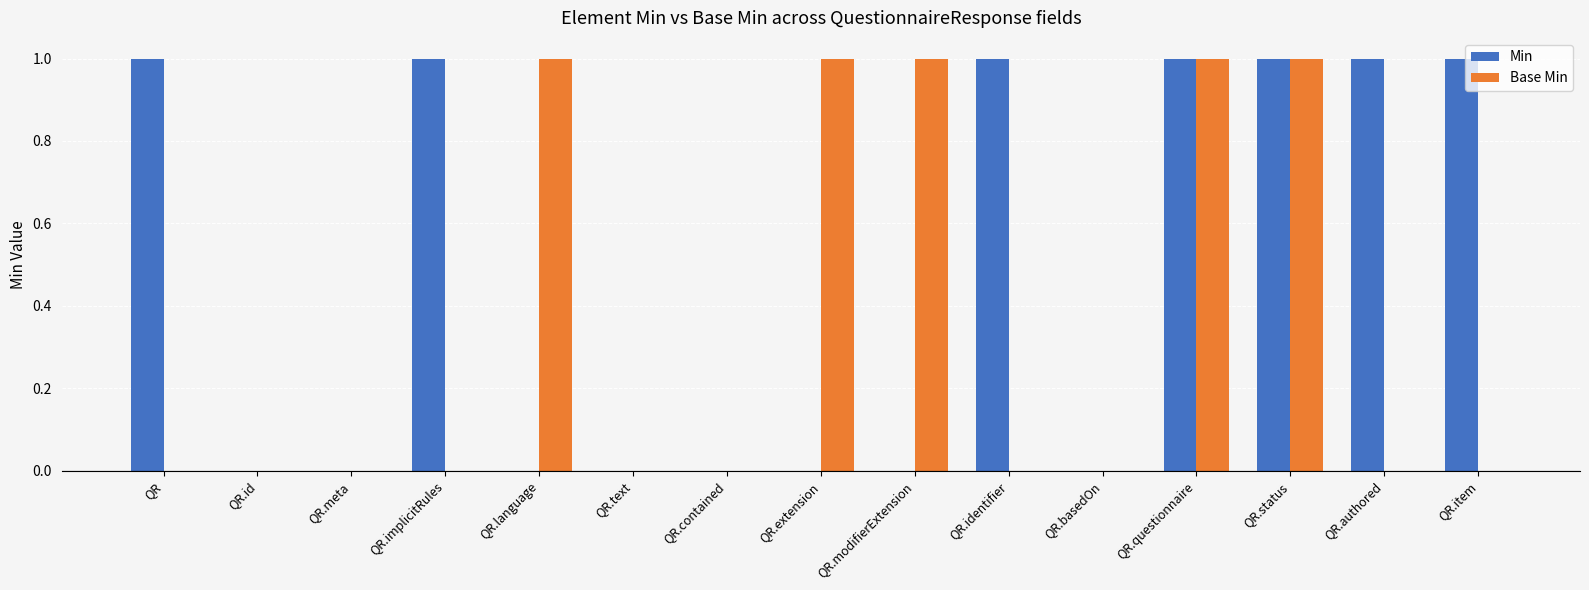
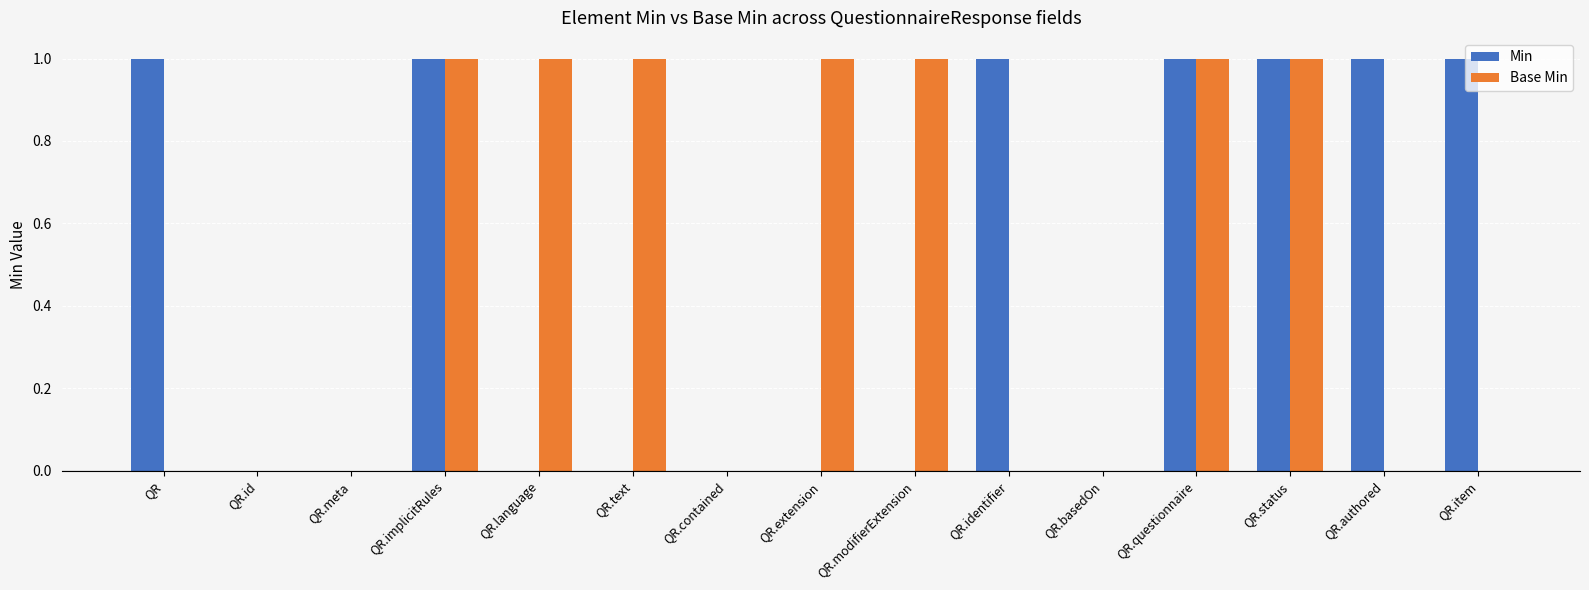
  {
    "Min": {
      "QR": 1,
      "QR.id": 0,
      "QR.meta": 0,
      "QR.implicitRules": 1,
      "QR.language": 0,
      "QR.text": 0,
      "QR.contained": 0,
      "QR.extension": 0,
      "QR.modifierExtension": 0,
      "QR.identifier": 1,
      "QR.basedOn": 0,
      "QR.questionnaire": 1,
      "QR.status": 1,
      "QR.authored": 1,
      "QR.item": 1
    },
    "Base Min": {
      "QR": 0,
      "QR.id": 0,
      "QR.meta": 0,
-     "QR.implicitRules": 0,
+     "QR.implicitRules": 1,
      "QR.language": 1,
-     "QR.text": 0,
+     "QR.text": 1,
      "QR.contained": 0,
      "QR.extension": 1,
      "QR.modifierExtension": 1,
      "QR.identifier": 0,
      "QR.basedOn": 0,
      "QR.questionnaire": 1,
      "QR.status": 1,
      "QR.authored": 0,
      "QR.item": 0
    }
  }
